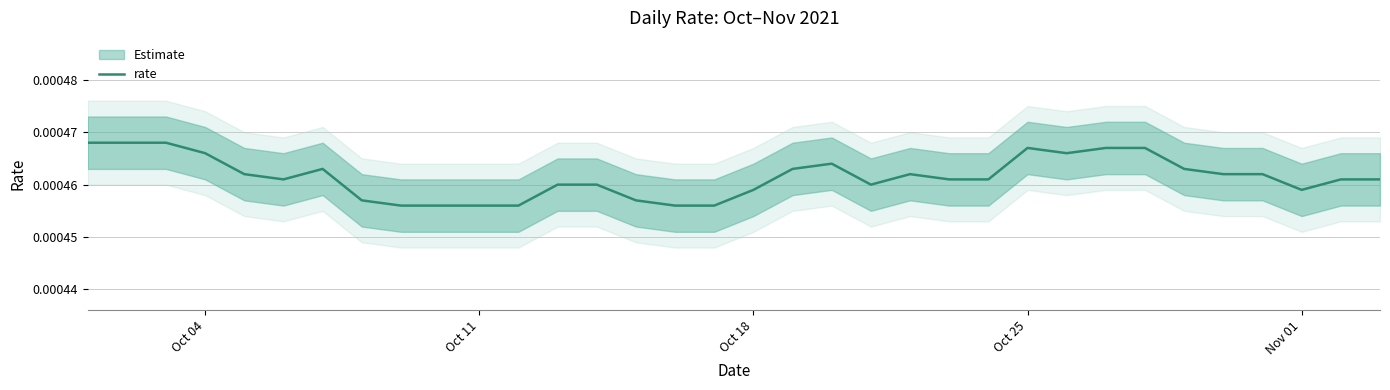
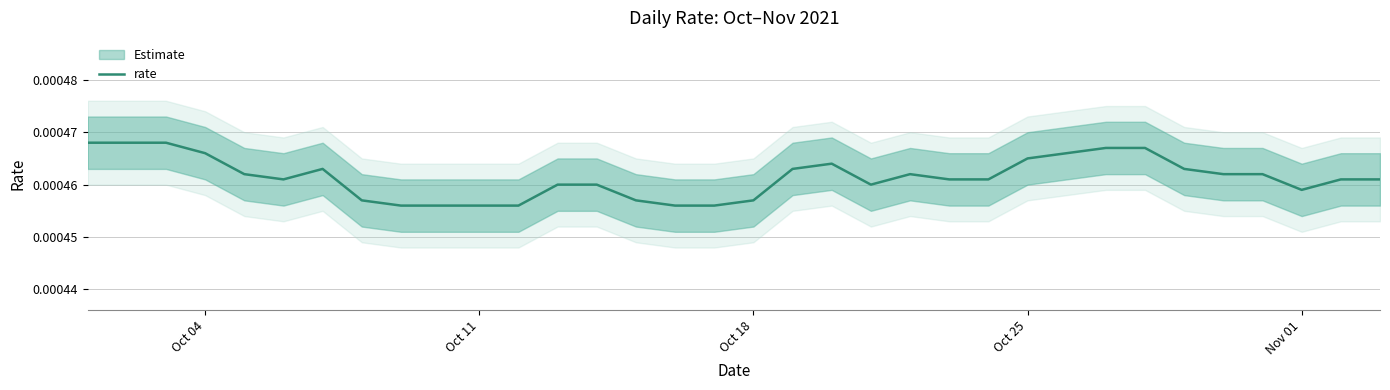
  {
    "rate": {
      "Oct 04": 0.000466,
      "Oct 11": 0.000456,
-     "Oct 18": 0.000459,
-     "Oct 25": 0.000467,
+     "Oct 18": 0.000457,
+     "Oct 25": 0.000465,
      "Nov 01": 0.000459
    }
  }
